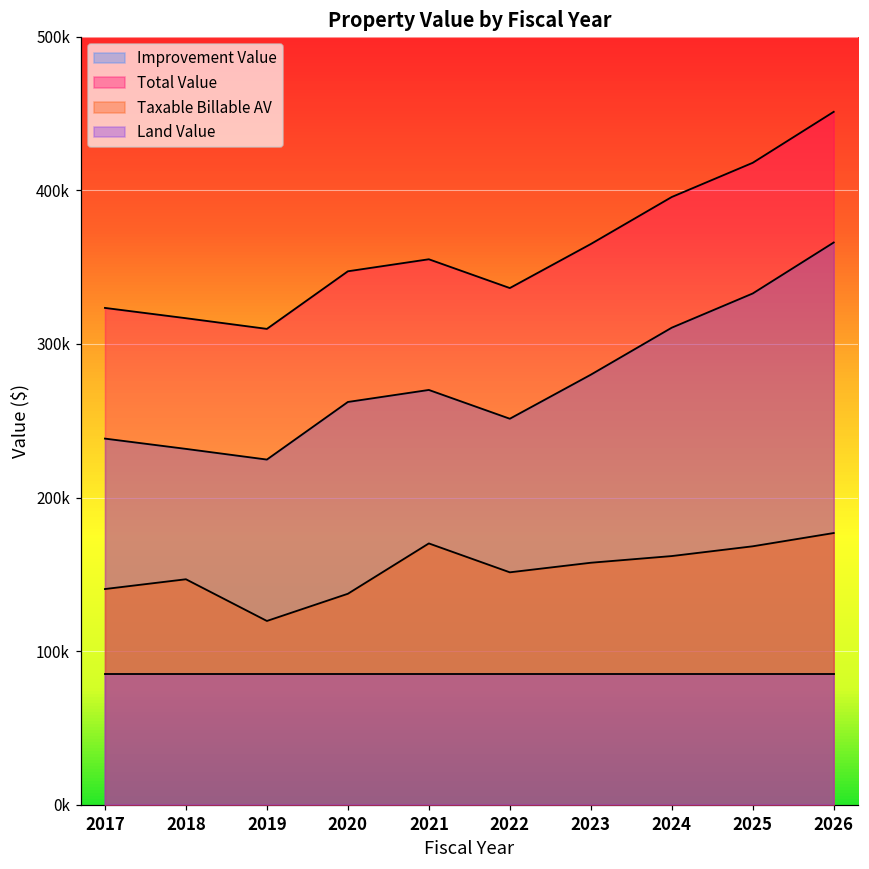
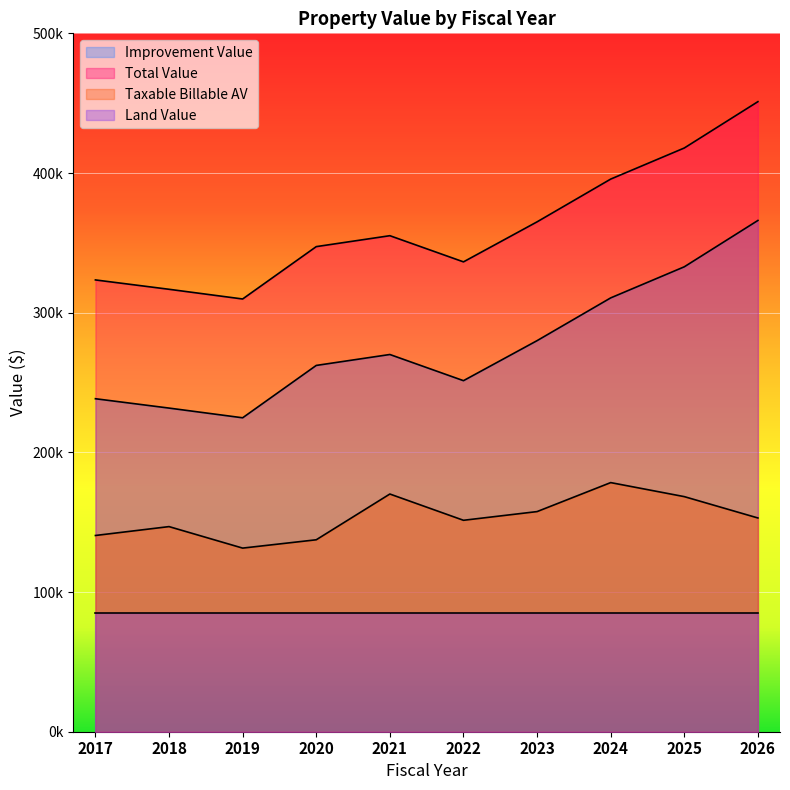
  {
    "Total Value": {
      "2017": 323000,
      "2018": 317000,
      "2019": 310000,
      "2020": 347000,
      "2021": 355000,
      "2022": 336000,
      "2023": 365000,
      "2024": 396000,
      "2025": 418000,
      "2026": 451000
    },
    "Taxable Billable AV": {
      "2017": 140000,
      "2018": 147000,
-     "2019": 120000,
+     "2019": 131000,
      "2020": 137000,
      "2021": 170000,
      "2022": 151000,
      "2023": 158000,
-     "2024": 162000,
+     "2024": 178000,
      "2025": 168000,
-     "2026": 177000
+     "2026": 153000
    }
  }
